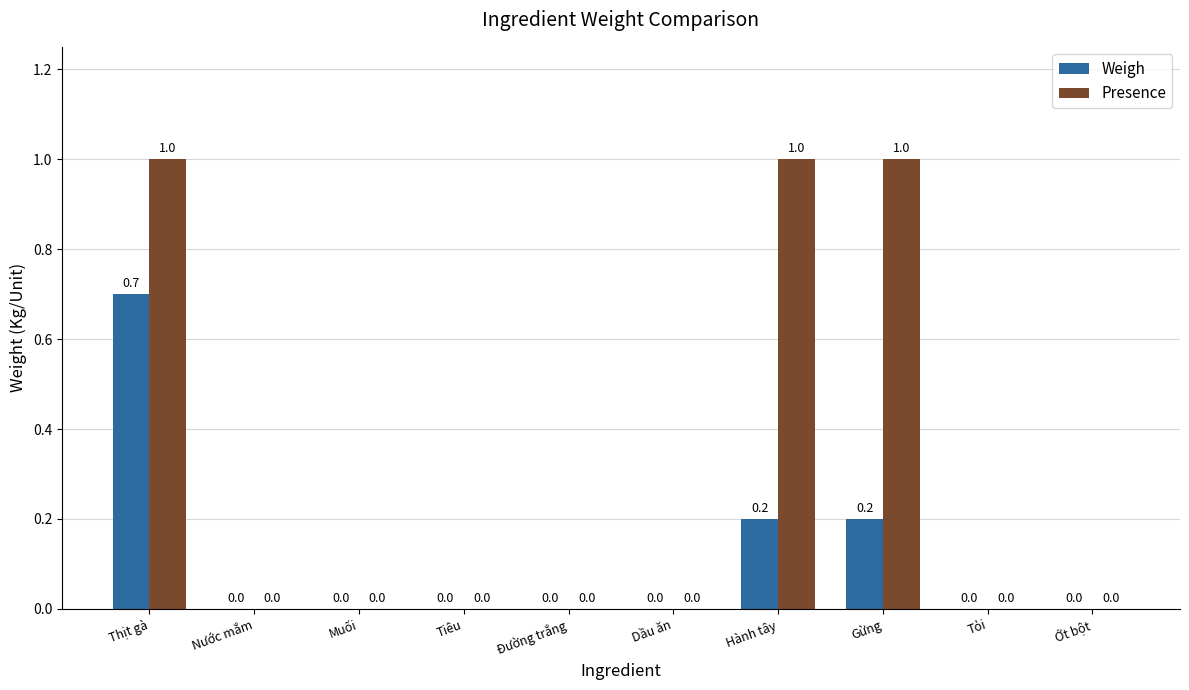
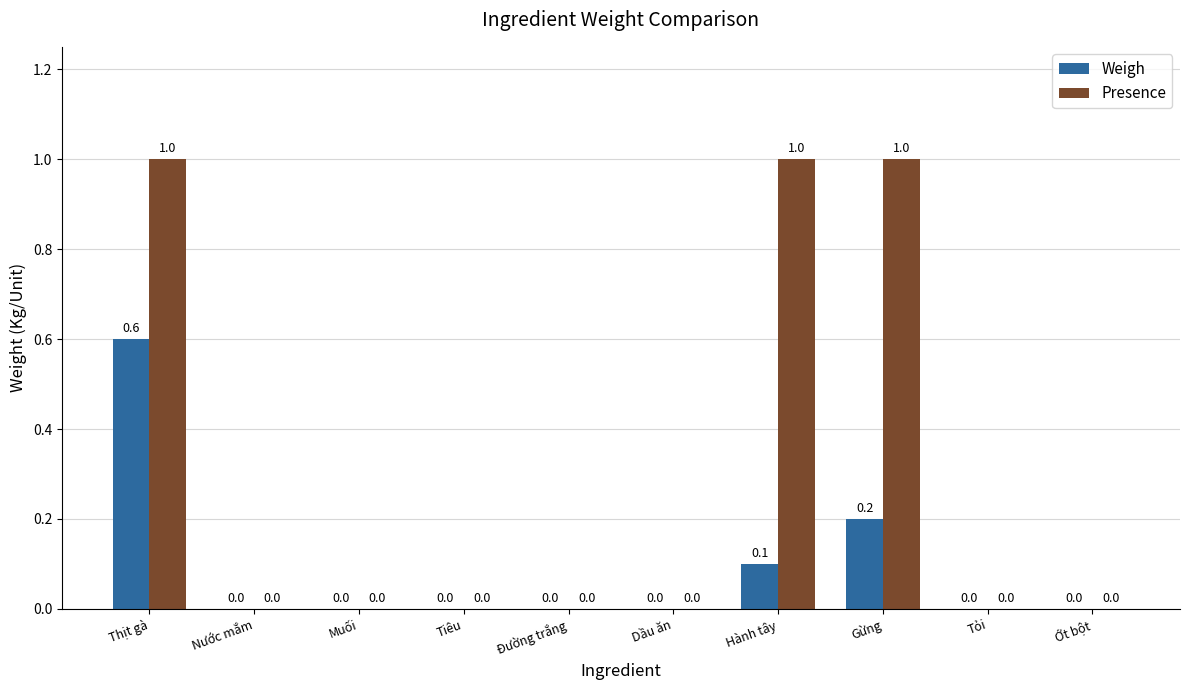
  {
    "Weigh": {
-     "Thịt gà": 0.7,
+     "Thịt gà": 0.6,
      "Nước mắm": 0.0,
      "Muối": 0.0,
      "Tiêu": 0.0,
      "Đường trắng": 0.0,
      "Dầu ăn": 0.0,
-     "Hành tây": 0.2,
+     "Hành tây": 0.1,
      "Gừng": 0.2,
      "Tỏi": 0.0,
      "Ớt bột": 0.0
    },
    "Presence": {
      "Thịt gà": 1.0,
      "Nước mắm": 0.0,
      "Muối": 0.0,
      "Tiêu": 0.0,
      "Đường trắng": 0.0,
      "Dầu ăn": 0.0,
      "Hành tây": 1.0,
      "Gừng": 1.0,
      "Tỏi": 0.0,
      "Ớt bột": 0.0
    }
  }
